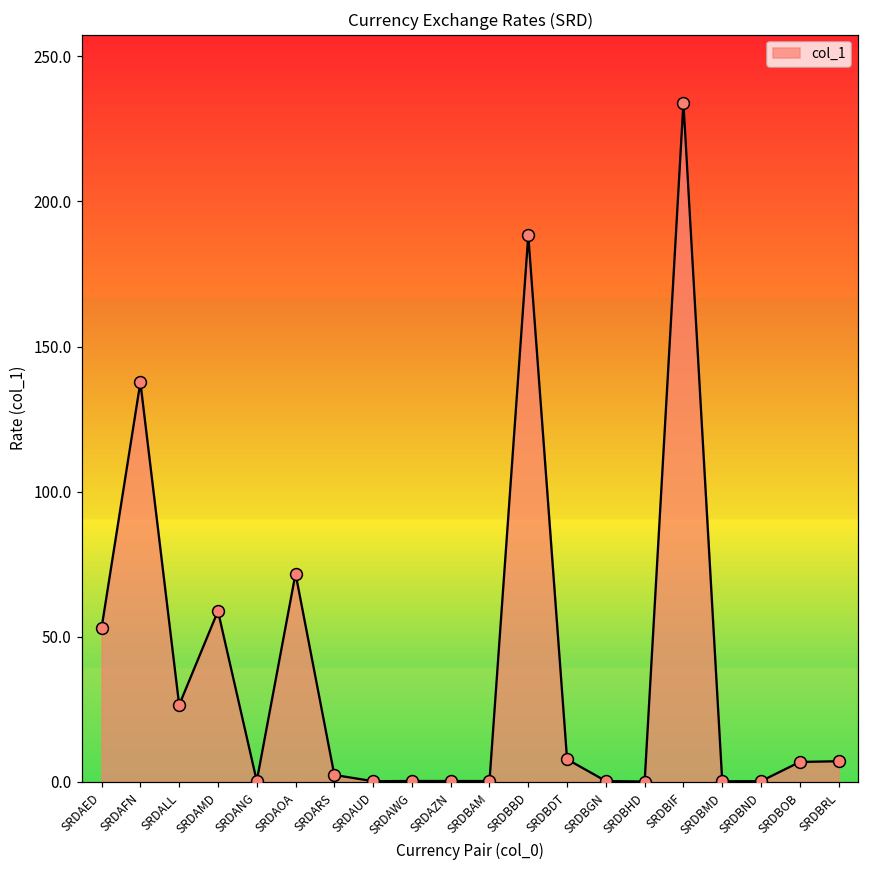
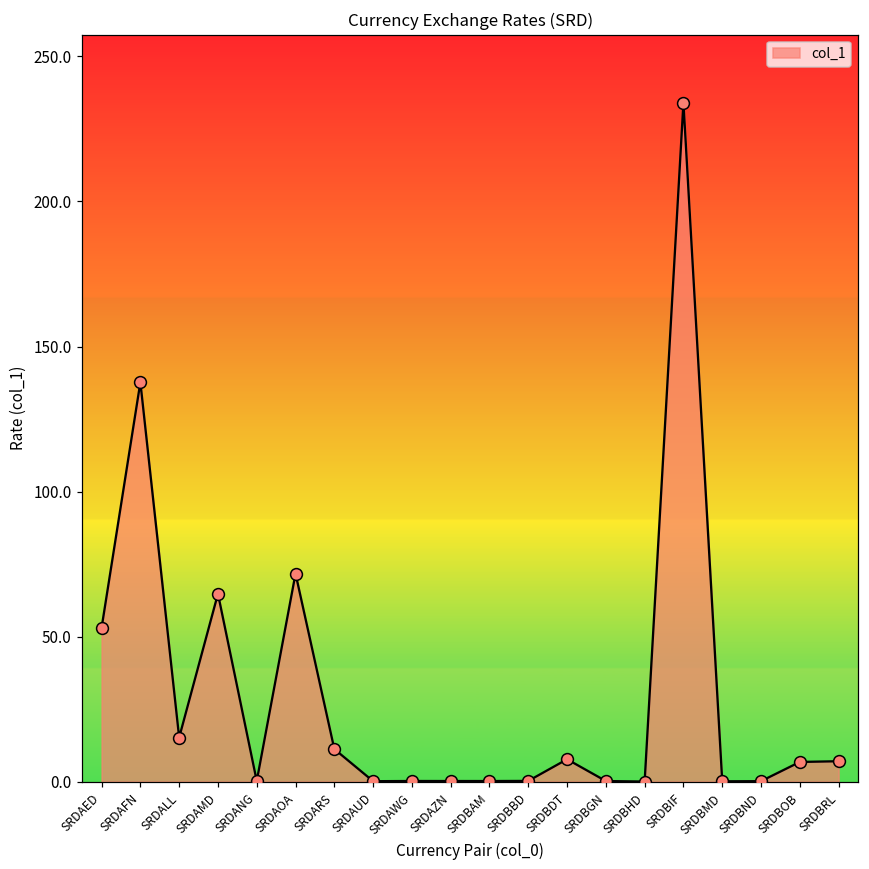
  {
    "SRDAED": 53,
    "SRDAFN": 138,
-   "SRDALL": 26,
-   "SRDAMD": 59,
+   "SRDALL": 15,
+   "SRDAMD": 65,
    "SRDANG": 0,
    "SRDAOA": 72,
-   "SRDARS": 2,
+   "SRDARS": 11,
    "SRDAUD": 0,
    "SRDAWG": 0,
    "SRDAZN": 0,
    "SRDBAM": 0,
-   "SRDBBD": 188,
+   "SRDBBD": 0,
    "SRDBDT": 8,
    "SRDBGN": 0,
    "SRDBHD": 0,
    "SRDBIF": 234,
    "SRDBMD": 0,
    "SRDBND": 0,
    "SRDBOB": 7,
    "SRDBRL": 7
  }
